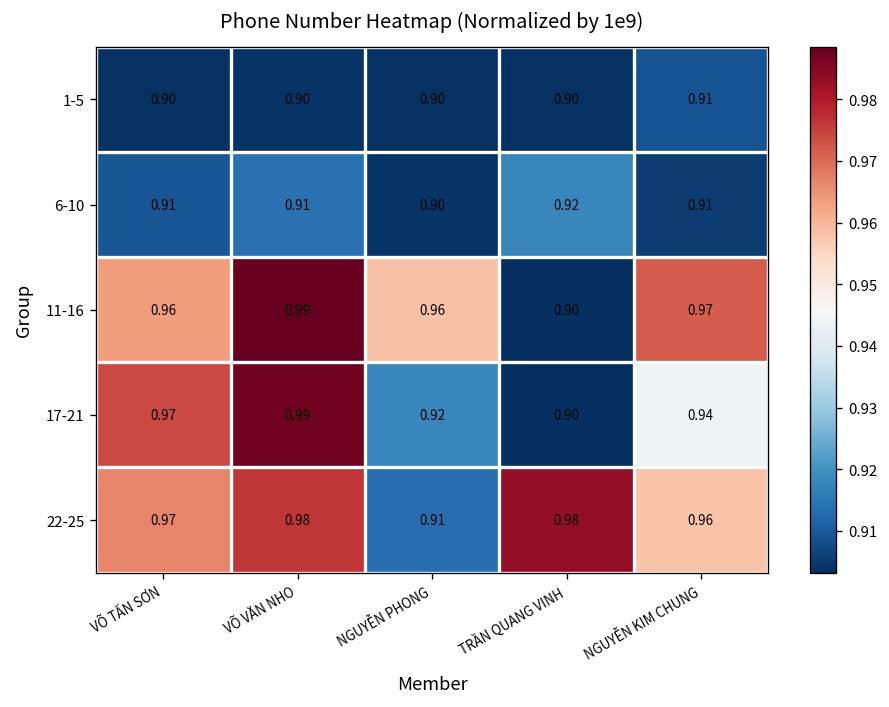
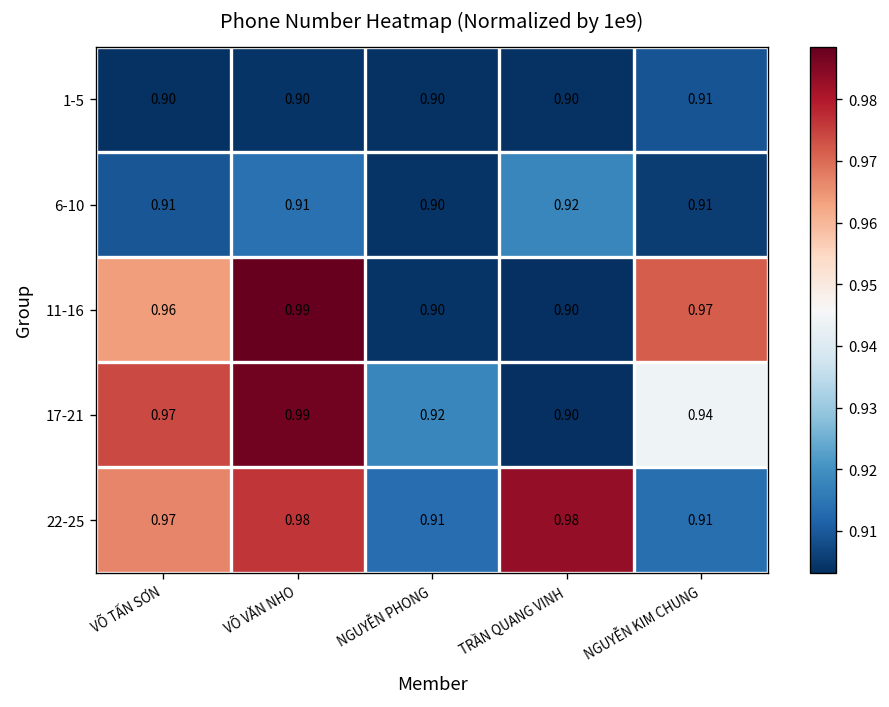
  {
    "1-5": {
      "VÕ TẤN SƠN": 0.90,
      "VÕ VĂN NHO": 0.90,
      "NGUYỄN PHONG": 0.90,
      "TRẦN QUANG VINH": 0.90,
      "NGUYỄN KIM CHUNG": 0.91
    },
    "6-10": {
      "VÕ TẤN SƠN": 0.91,
      "VÕ VĂN NHO": 0.91,
      "NGUYỄN PHONG": 0.90,
      "TRẦN QUANG VINH": 0.92,
      "NGUYỄN KIM CHUNG": 0.91
    },
    "11-16": {
      "VÕ TẤN SƠN": 0.96,
      "VÕ VĂN NHO": 0.99,
-     "NGUYỄN PHONG": 0.96,
+     "NGUYỄN PHONG": 0.90,
      "TRẦN QUANG VINH": 0.90,
      "NGUYỄN KIM CHUNG": 0.97
    },
    "17-21": {
      "VÕ TẤN SƠN": 0.97,
      "VÕ VĂN NHO": 0.99,
      "NGUYỄN PHONG": 0.92,
      "TRẦN QUANG VINH": 0.90,
      "NGUYỄN KIM CHUNG": 0.94
    },
    "22-25": {
      "VÕ TẤN SƠN": 0.97,
      "VÕ VĂN NHO": 0.98,
      "NGUYỄN PHONG": 0.91,
      "TRẦN QUANG VINH": 0.98,
-     "NGUYỄN KIM CHUNG": 0.96
+     "NGUYỄN KIM CHUNG": 0.91
    }
  }
